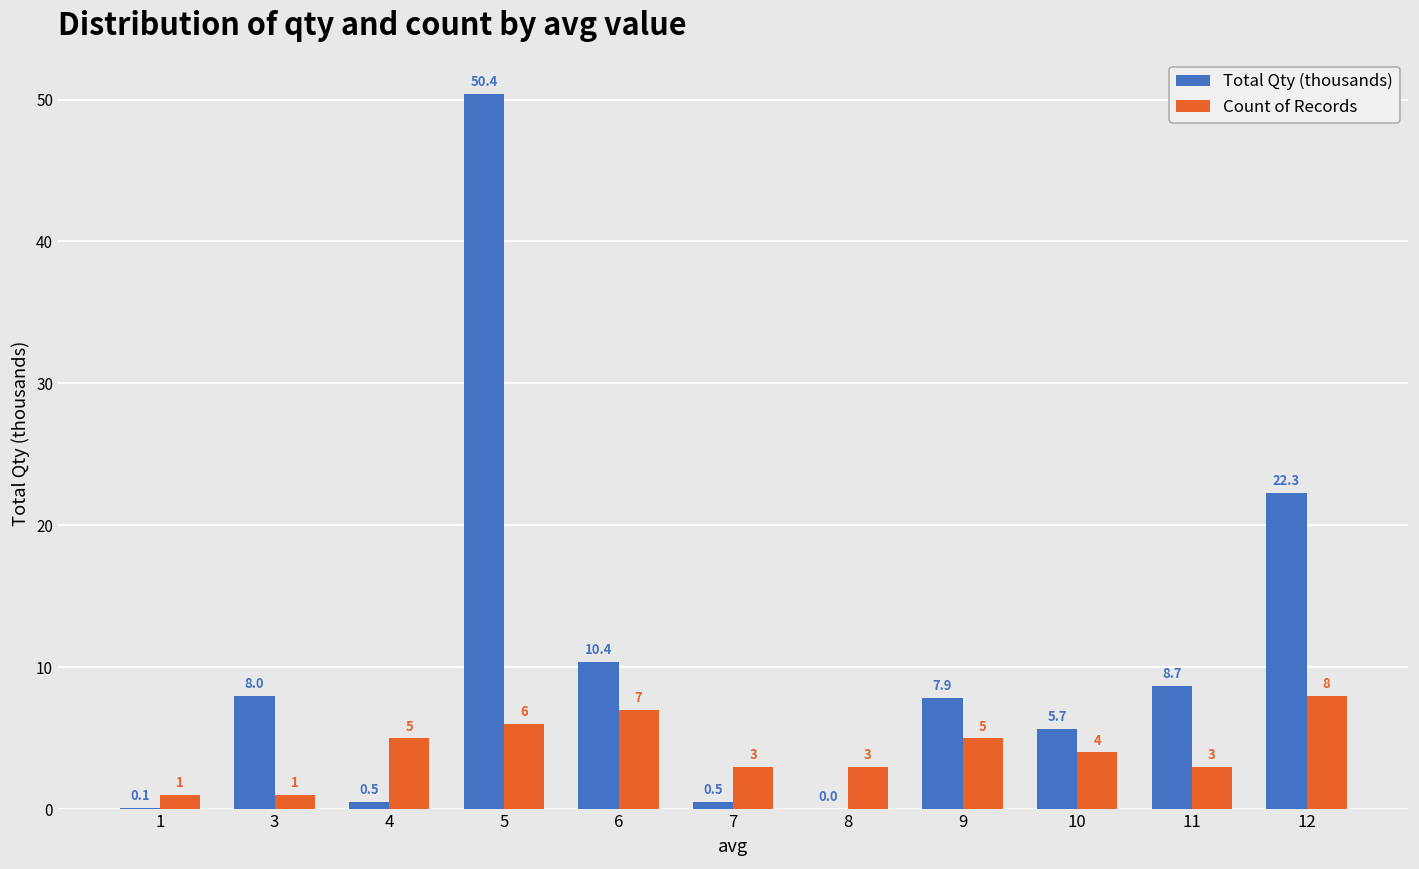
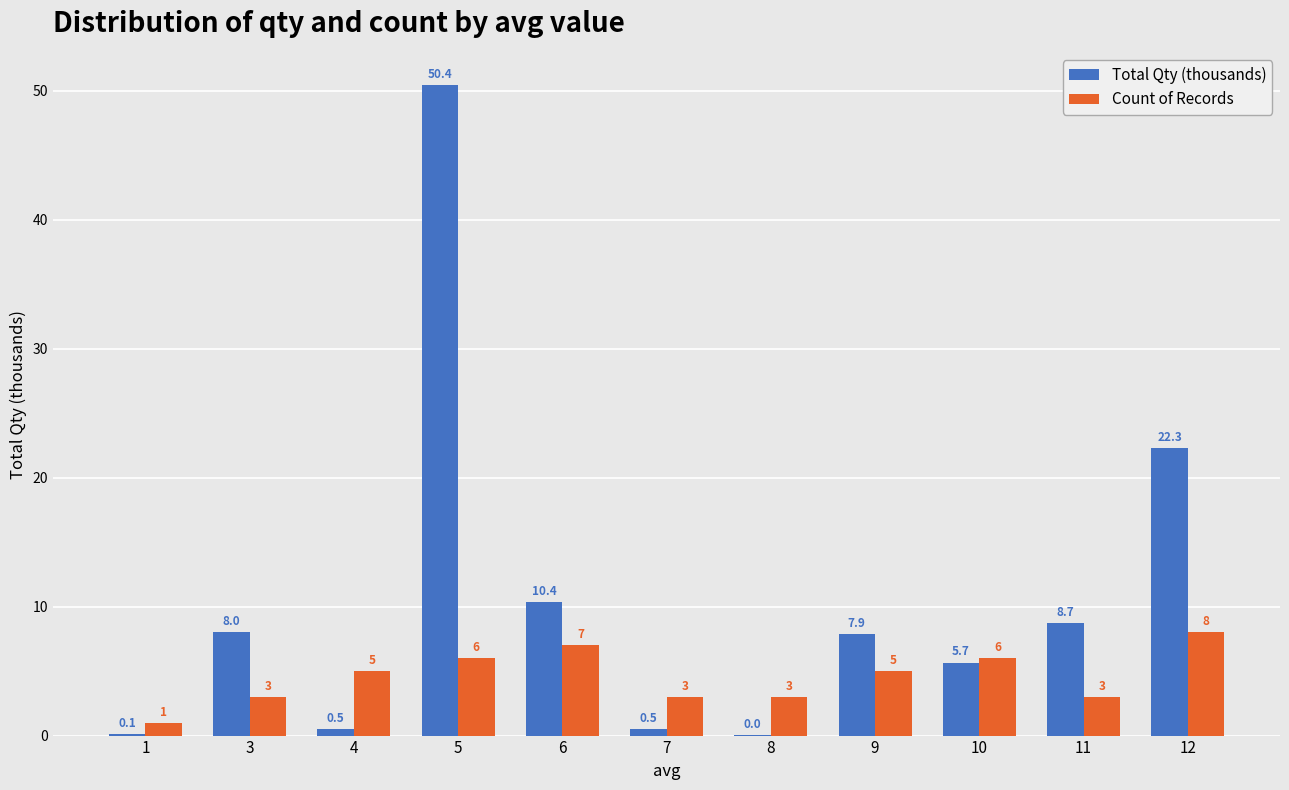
  {
    "Total Qty (thousands)": {
      "1": 0.1,
      "3": 8.0,
      "4": 0.5,
      "5": 50.4,
      "6": 10.4,
      "7": 0.5,
      "8": 0.0,
      "9": 7.9,
      "10": 5.7,
      "11": 8.7,
      "12": 22.3
    },
    "Count of Records": {
      "1": 1,
-     "3": 1,
+     "3": 3,
      "4": 5,
      "5": 6,
      "6": 7,
      "7": 3,
      "8": 3,
      "9": 5,
-     "10": 4,
+     "10": 6,
      "11": 3,
      "12": 8
    }
  }
